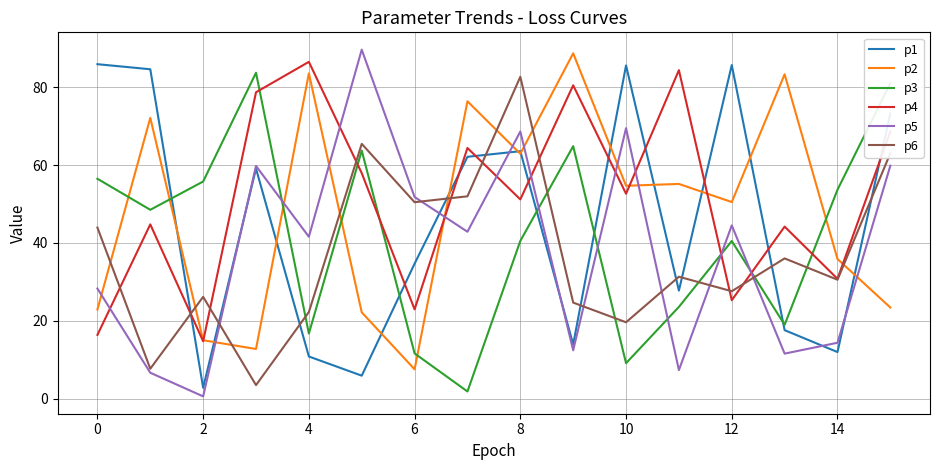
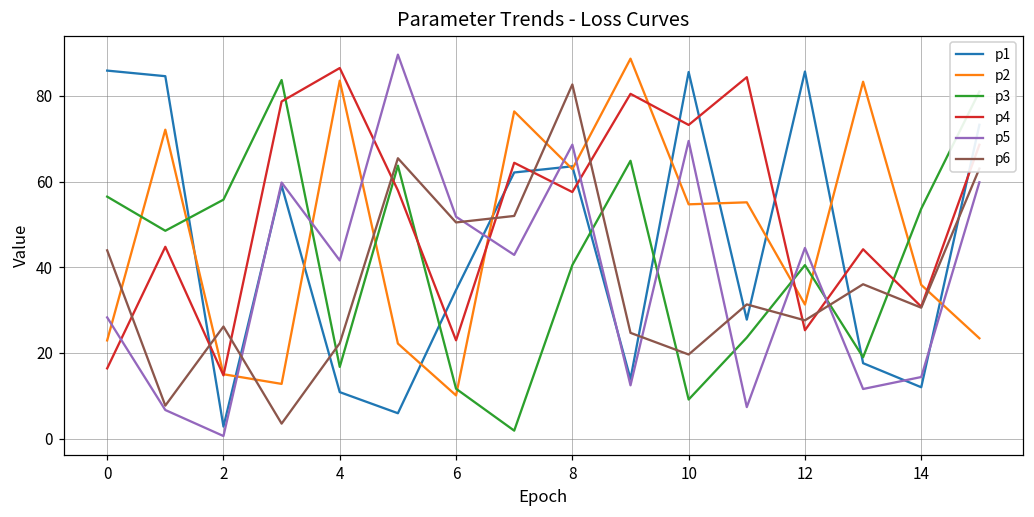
  {
    "p1": {
      "0": 86,
      "2": 3,
      "4": 11,
      "6": 35,
      "8": 64,
      "10": 86,
      "12": 86,
      "14": 12
    },
    "p2": {
      "0": 23,
      "4": 84,
-     "6": 8,
+     "6": 10,
      "8": 63,
      "10": 55,
-     "12": 50,
+     "12": 31,
      "14": 36
    },
    "p3": {
      "0": 56,
      "2": 56,
      "4": 17,
      "6": 12,
      "8": 41,
      "10": 9,
      "12": 40,
      "14": 54
    },
    "p4": {
      "0": 16,
      "4": 86,
      "6": 23,
-     "8": 51,
-     "10": 53,
+     "8": 58,
+     "10": 73,
      "12": 25
    },
    "p5": {
      "0": 28,
      "2": 1,
      "4": 42,
      "6": 52,
      "8": 69,
      "10": 69,
      "12": 44,
      "14": 14
    },
    "p6": {
      "0": 44,
      "2": 26,
      "4": 22,
      "6": 50,
      "8": 83,
      "10": 20,
      "12": 28
    }
  }
